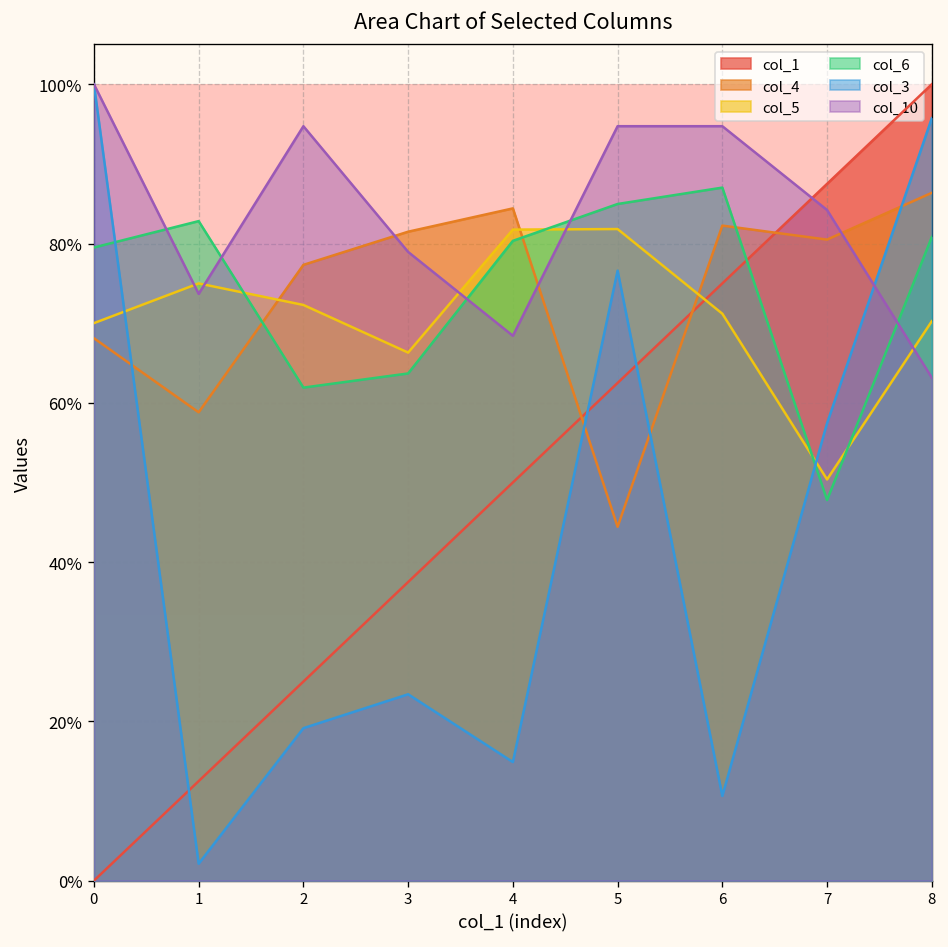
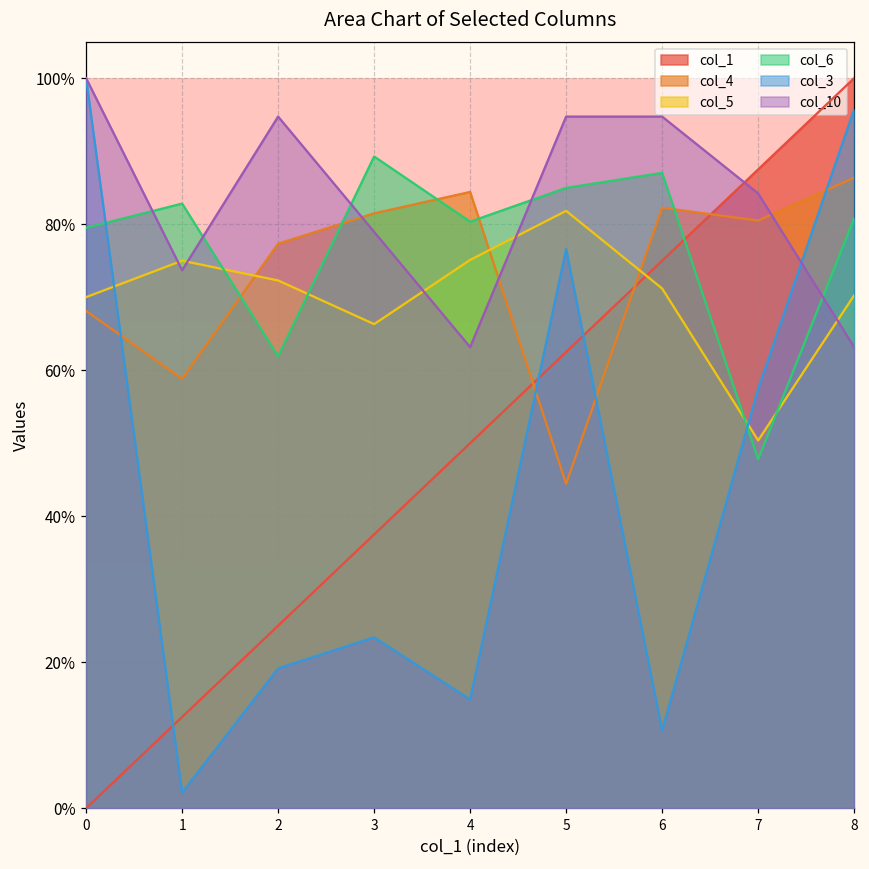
  {
    "col_5": {
      "0": "70%",
      "1": "75%",
      "2": "72%",
      "3": "66%",
-     "4": "82%",
+     "4": "75%",
      "5": "82%",
      "6": "71%",
      "7": "50%",
      "8": "70%"
    },
    "col_6": {
      "0": "80%",
      "1": "83%",
      "2": "62%",
-     "3": "64%",
+     "3": "89%",
      "4": "80%",
      "5": "85%",
      "6": "87%",
      "7": "48%",
      "8": "81%"
    },
    "col_3": {
      "1": "2%",
      "2": "19%",
      "3": "23%",
      "4": "15%",
      "5": "77%",
      "6": "11%",
      "7": "57%",
      "8": "96%"
    },
    "col_10": {
      "1": "74%",
      "2": "95%",
      "3": "79%",
-     "4": "68%",
+     "4": "63%",
      "5": "95%",
      "6": "95%",
      "7": "84%",
      "8": "63%"
    }
  }
